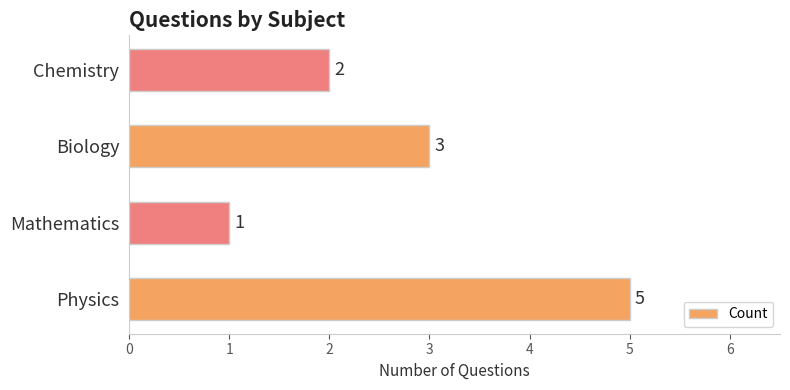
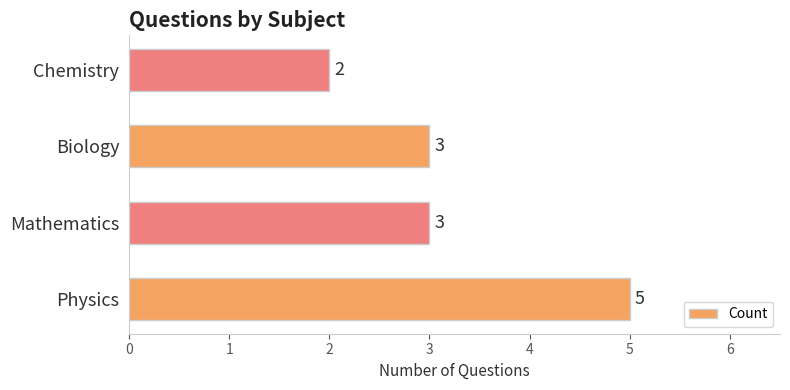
  {
    "Chemistry": 2,
    "Biology": 3,
-   "Mathematics": 1,
+   "Mathematics": 3,
    "Physics": 5
  }
